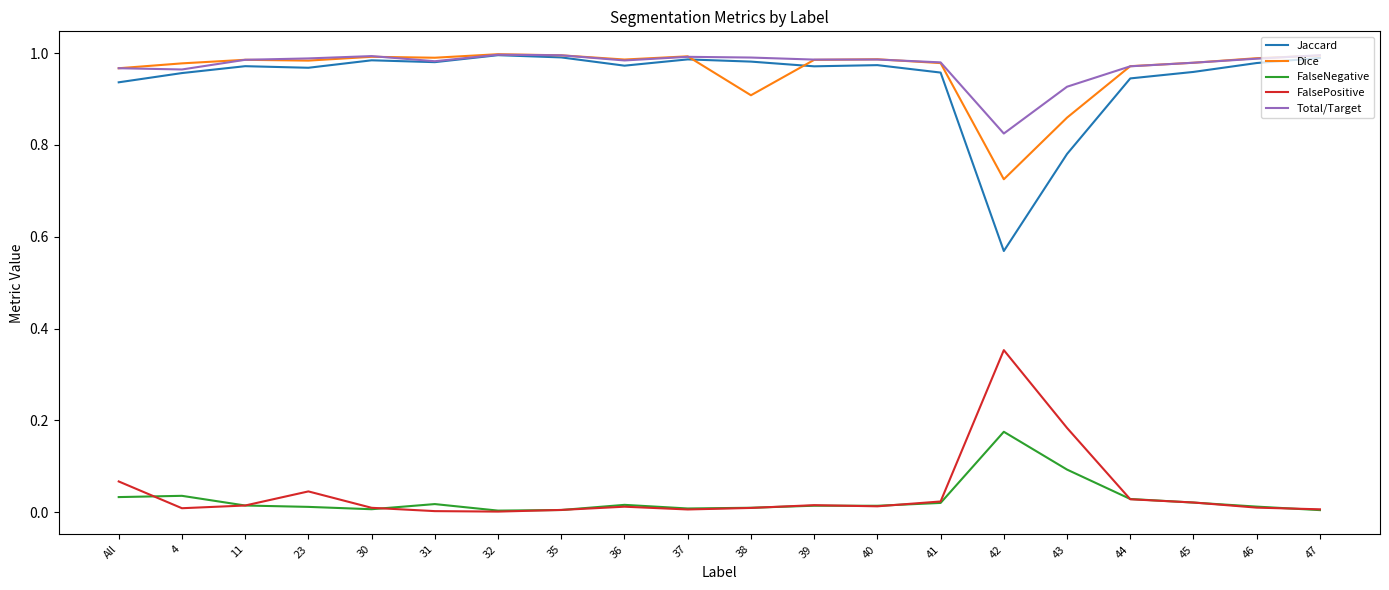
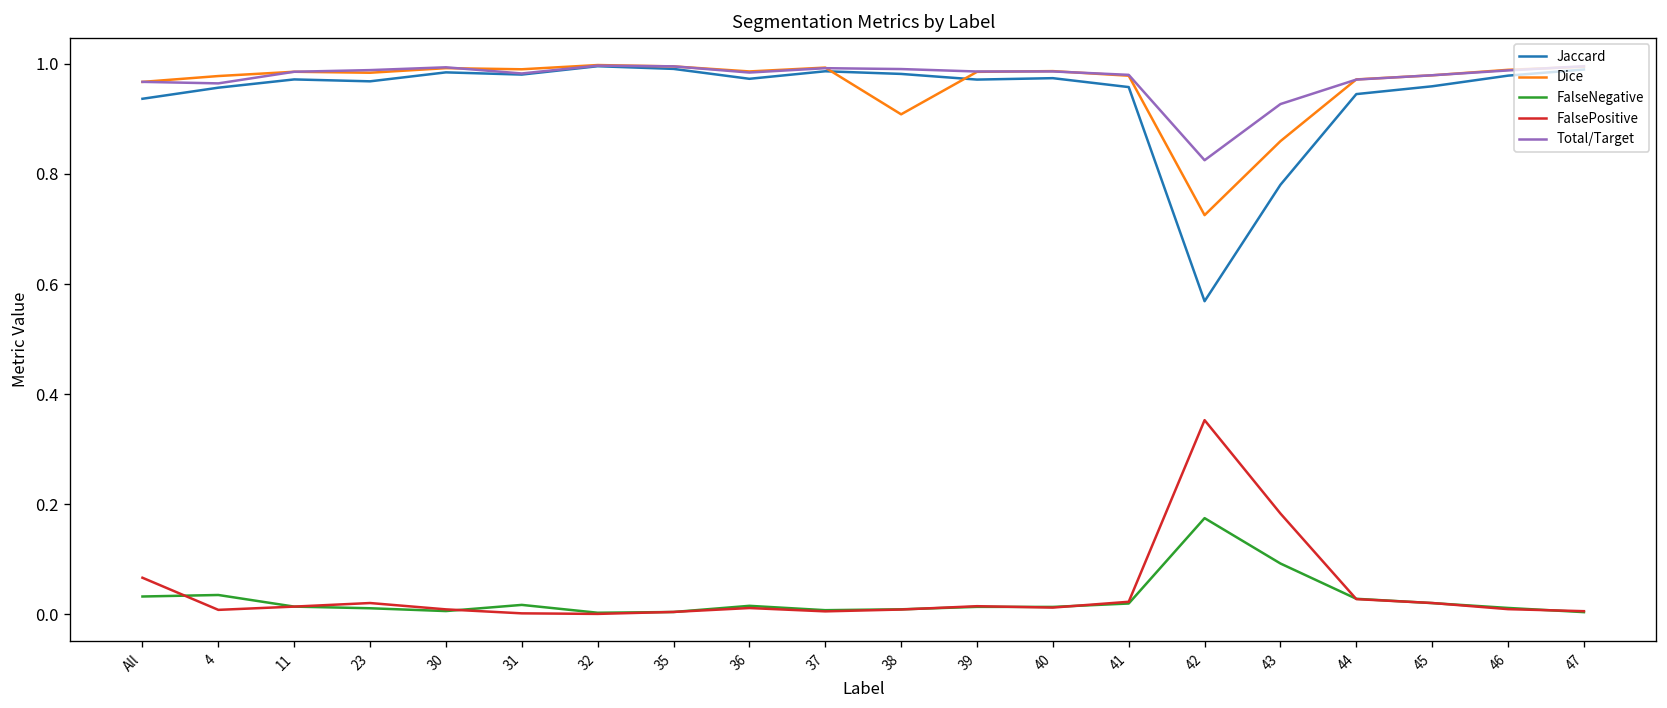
  {
    "Jaccard": {
      "All": 0.94,
      "4": 0.96,
      "11": 0.97,
      "23": 0.97,
      "30": 0.98,
      "36": 0.97,
      "37": 0.99,
      "38": 0.98,
      "39": 0.97,
      "40": 0.97,
      "41": 0.96,
      "42": 0.57,
      "43": 0.78,
      "44": 0.95,
      "45": 0.96,
      "46": 0.98
    },
    "Dice": {
      "4": 0.98,
      "31": 0.99,
      "38": 0.91,
      "42": 0.73,
      "43": 0.86
    },
    "FalseNegative": {
      "All": 0.03,
      "4": 0.04,
      "23": 0.01,
      "31": 0.02,
      "42": 0.18,
      "43": 0.09
    },
    "FalsePositive": {
      "All": 0.07,
      "4": 0.01,
-     "23": 0.05,
+     "23": 0.02,
      "31": 0.00,
      "42": 0.35,
      "43": 0.18
    },
    "Total/Target": {
      "4": 0.96,
      "38": 0.99,
      "42": 0.83,
      "43": 0.93
    }
  }
